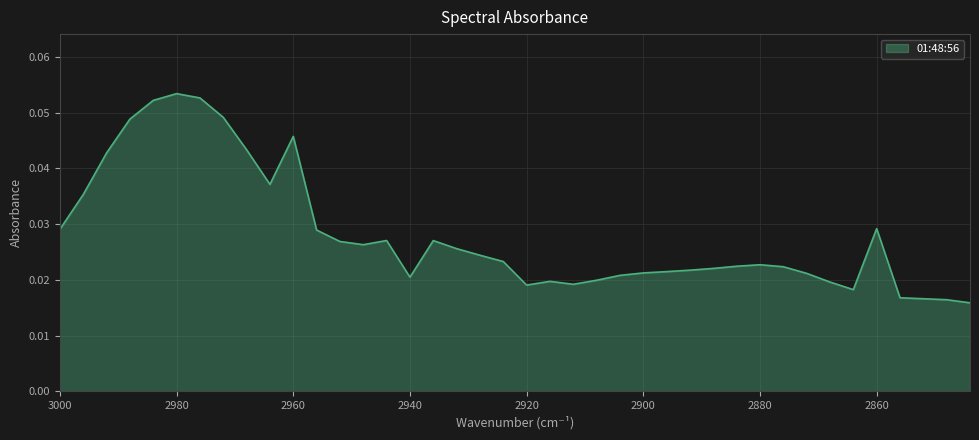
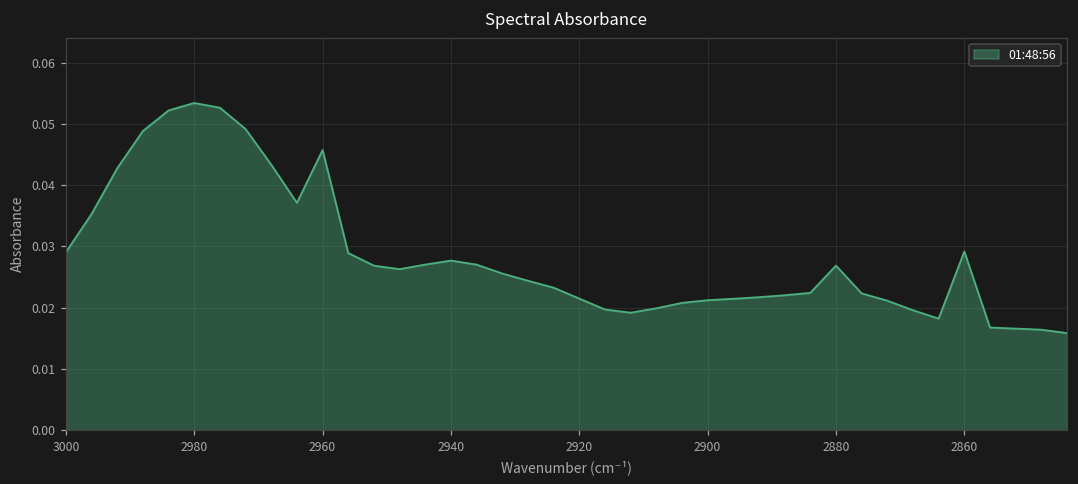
  {
    "3000": 0.029,
    "2980": 0.053,
    "2960": 0.046,
-   "2940": 0.020,
-   "2920": 0.019,
+   "2940": 0.028,
+   "2920": 0.022,
    "2900": 0.021,
-   "2880": 0.023,
+   "2880": 0.027,
    "2860": 0.029
  }
